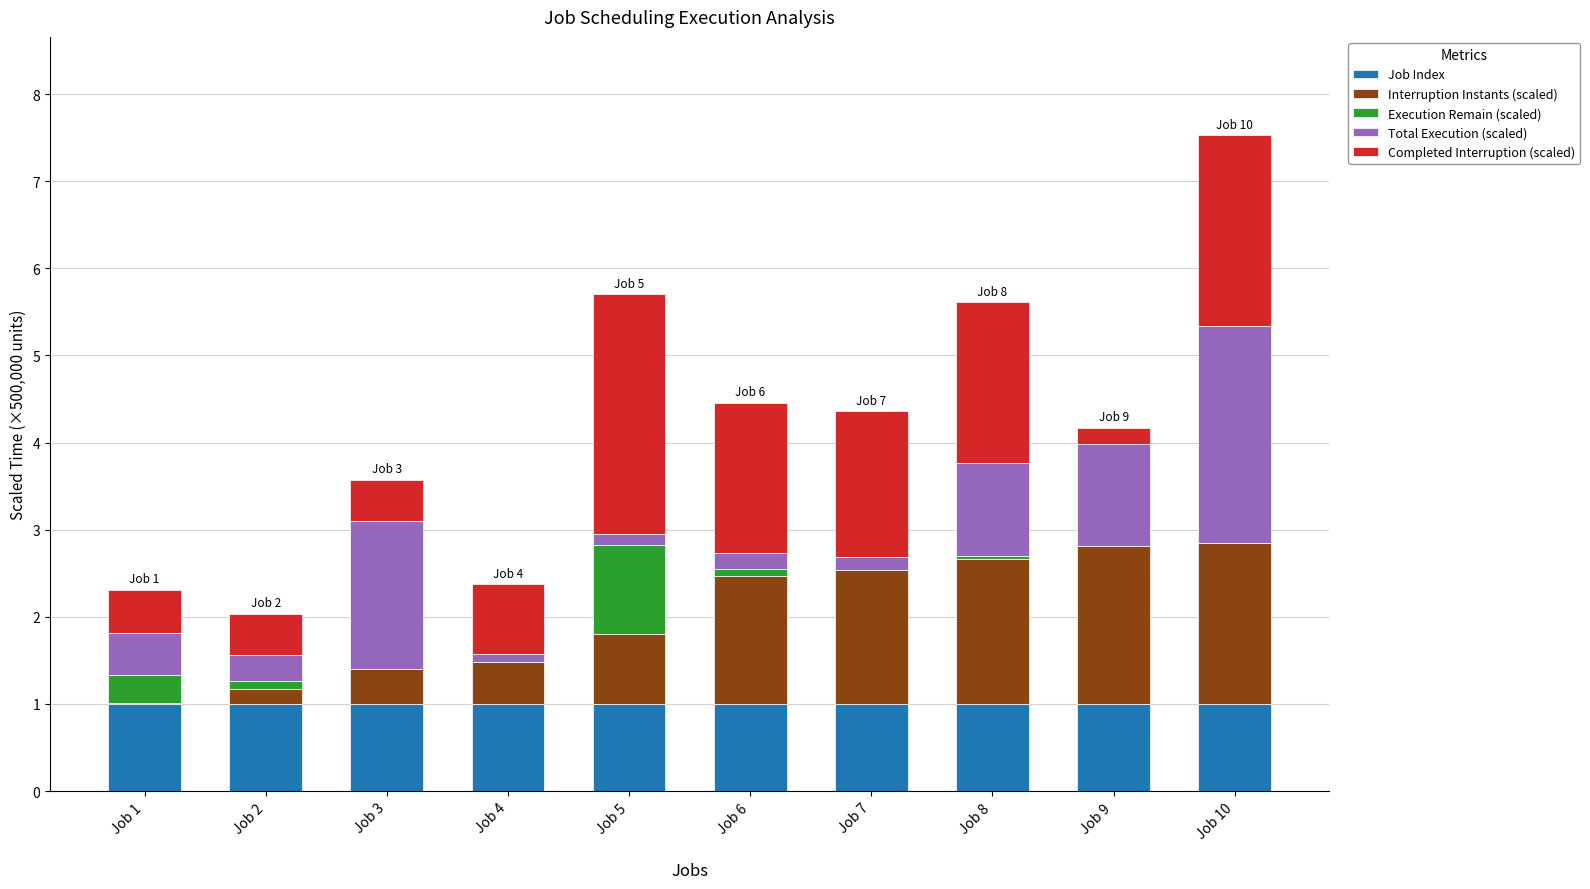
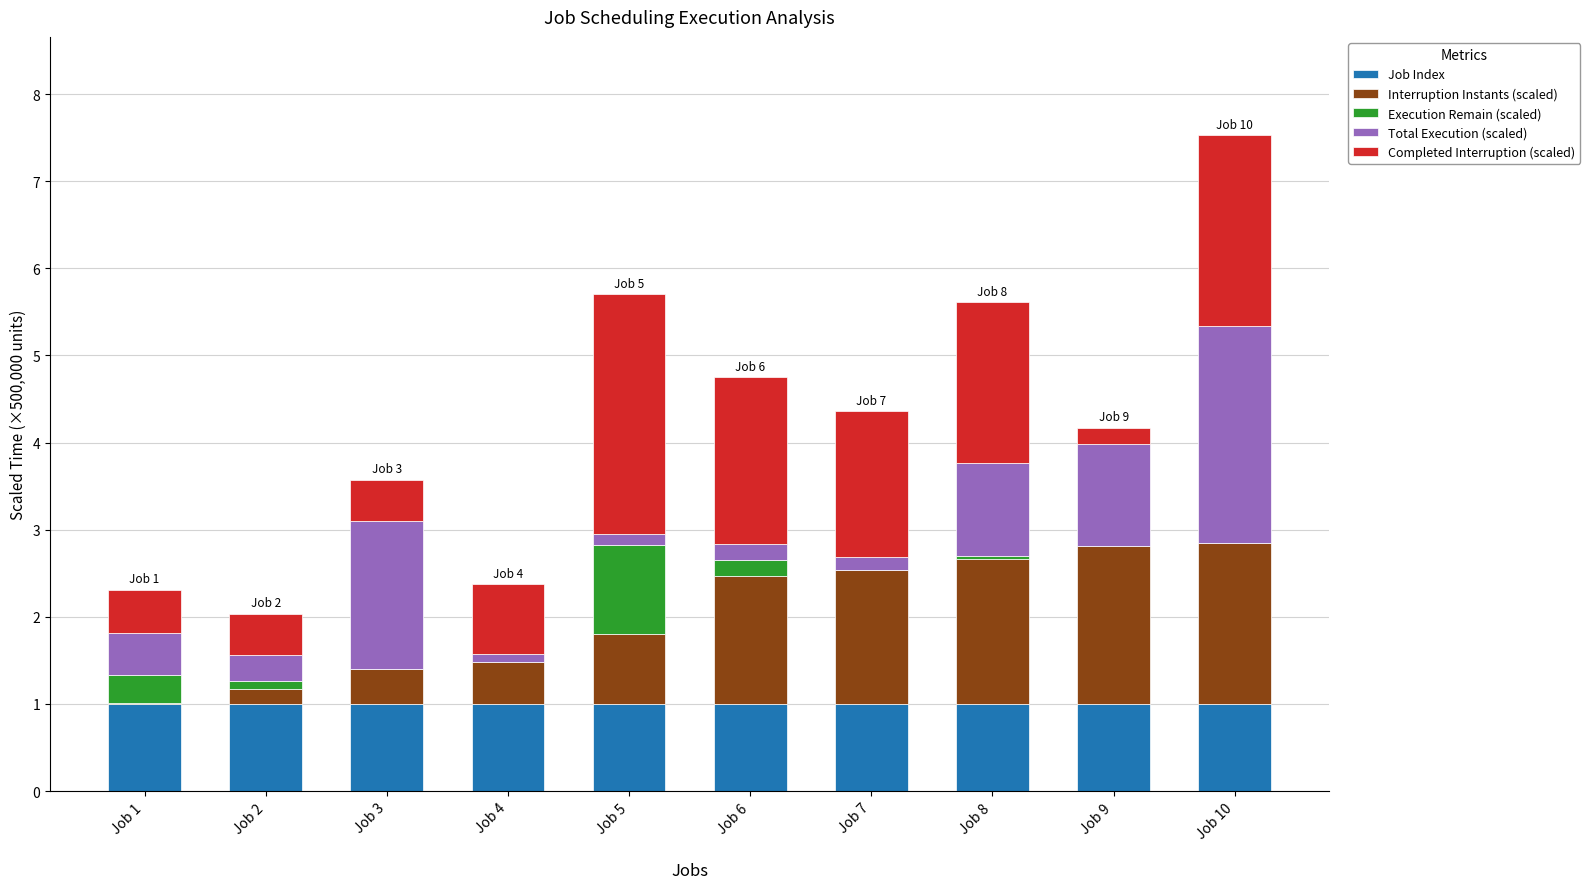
  {
    "Job Index": {
      "Job 1": 1.0,
      "Job 2": 1.0,
      "Job 3": 1.0,
      "Job 4": 1.0,
      "Job 5": 1.0,
      "Job 6": 1.0,
      "Job 7": 1.0,
      "Job 8": 1.0,
      "Job 9": 1.0,
      "Job 10": 1.0
    },
    "Interruption Instants (scaled)": {
      "Job 2": 0.2,
      "Job 3": 0.4,
      "Job 4": 0.5,
      "Job 5": 0.8,
      "Job 6": 1.5,
      "Job 7": 1.5,
      "Job 8": 1.7,
      "Job 9": 1.8,
      "Job 10": 1.8
    },
    "Execution Remain (scaled)": {
      "Job 1": 0.3,
      "Job 2": 0.1,
      "Job 3": 0.0,
      "Job 4": 0.0,
      "Job 5": 1.0,
-     "Job 6": 0.1,
+     "Job 6": 0.2,
      "Job 7": 0.0,
      "Job 8": 0.0,
      "Job 9": 0.0,
      "Job 10": 0.0
    },
    "Total Execution (scaled)": {
      "Job 1": 0.5,
      "Job 2": 0.3,
      "Job 3": 1.7,
      "Job 4": 0.1,
      "Job 5": 0.1,
      "Job 6": 0.2,
      "Job 7": 0.1,
      "Job 8": 1.1,
      "Job 9": 1.2,
      "Job 10": 2.5
    },
    "Completed Interruption (scaled)": {
-     "Job 6": 1.7
+     "Job 6": 1.9
    }
  }
